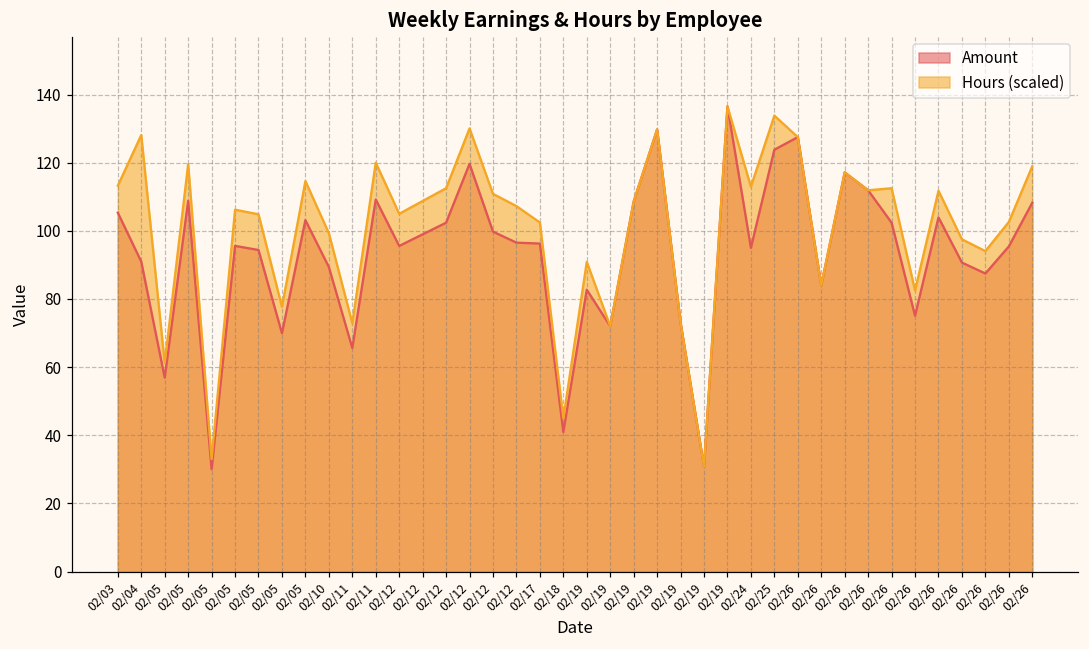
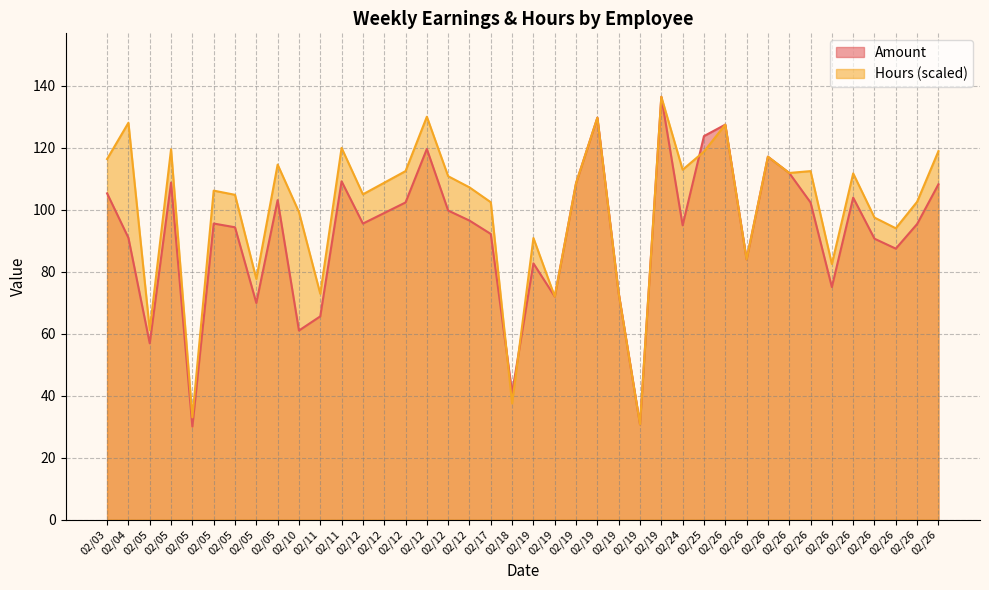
  {
    "Amount": {
      "02/03": 105,
      "02/04": 91,
-     "02/10": 89,
-     "02/17": 96,
+     "02/10": 61,
+     "02/17": 92,
      "02/18": 41,
      "02/24": 95,
      "02/25": 124
    },
    "Hours (scaled)": {
-     "02/03": 113,
+     "02/03": 116,
      "02/04": 128,
      "02/10": 99,
      "02/17": 102,
-     "02/18": 45,
+     "02/18": 38,
      "02/24": 113,
-     "02/25": 134
+     "02/25": 119
    }
  }
